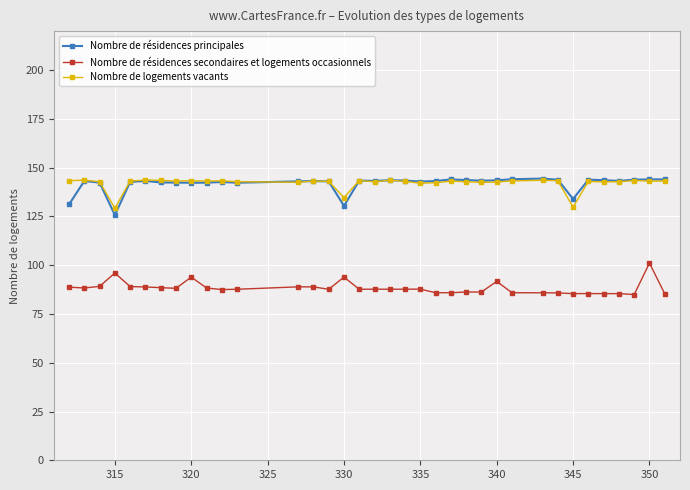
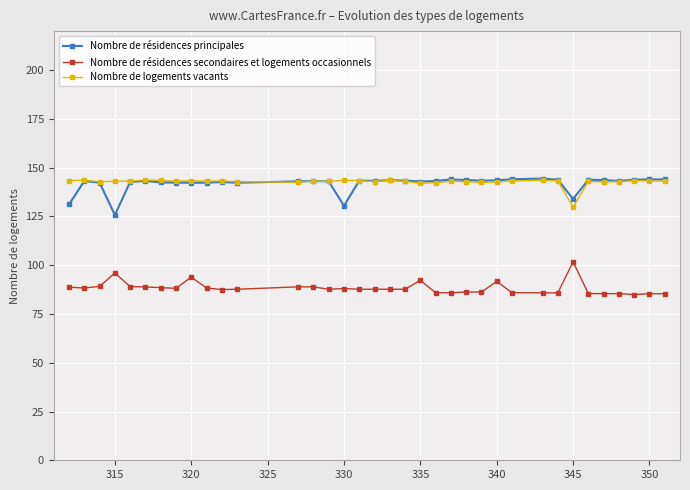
  {
    "Nombre de résidences principales": {
      "315": 126,
      "330": 130,
      "345": 134
    },
    "Nombre de résidences secondaires et logements occasionnels": {
      "315": 96,
      "320": 94,
-     "330": 94,
-     "335": 88,
+     "330": 88,
+     "335": 92,
      "340": 92,
-     "345": 85,
-     "350": 101
+     "345": 102,
+     "350": 85
    },
    "Nombre de logements vacants": {
-     "315": 129,
-     "330": 135,
+     "315": 143,
+     "330": 144,
      "345": 130
    }
  }
